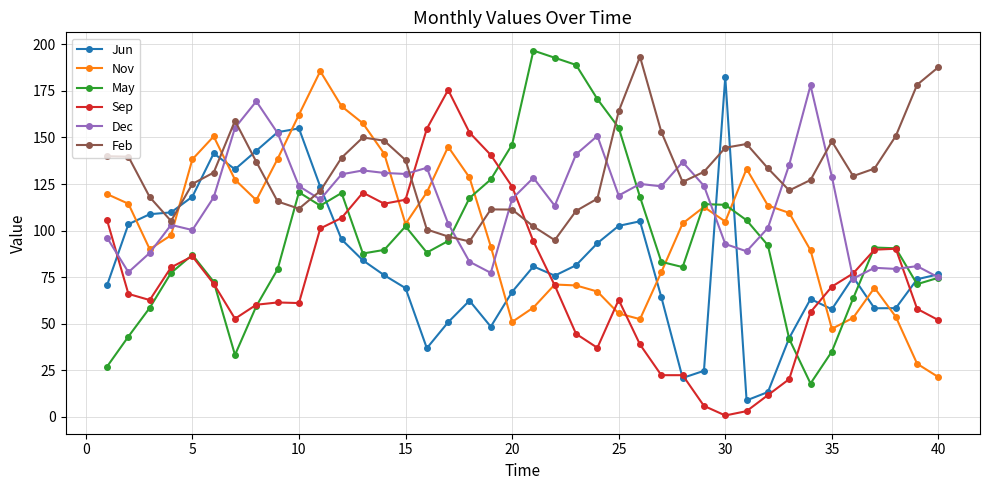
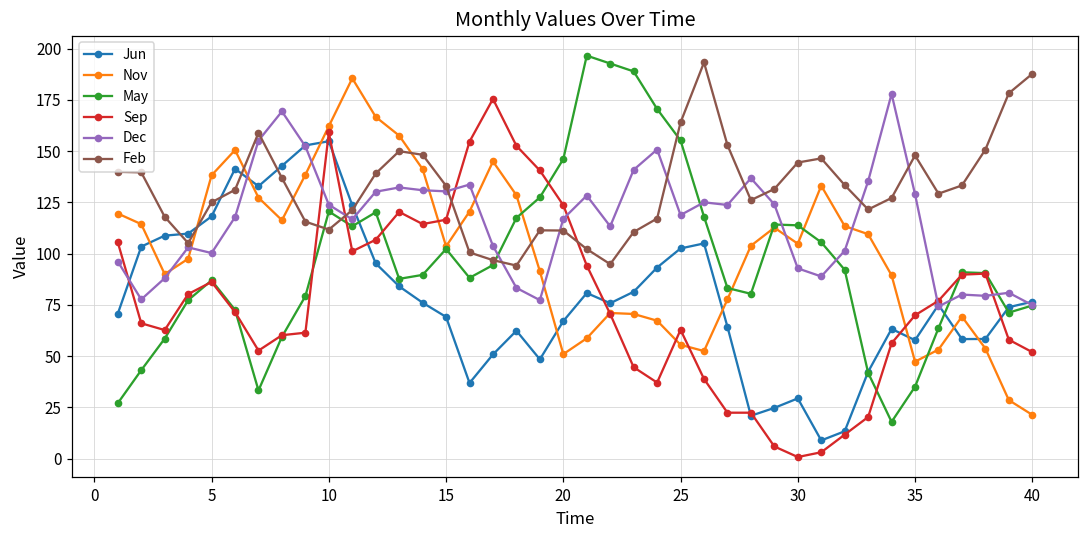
  {
    "Jun": {
      "5": 118,
      "10": 155,
      "15": 69,
      "20": 67,
      "25": 103,
-     "30": 182,
+     "30": 29,
      "35": 58,
      "40": 77
    },
    "Nov": {
      "5": 138,
      "10": 162,
      "20": 51,
      "25": 56,
      "30": 105,
      "35": 47,
      "40": 21
    },
    "May": {
      "10": 121,
      "20": 146,
      "25": 155,
      "30": 114,
      "35": 35
    },
    "Sep": {
-     "10": 61,
+     "10": 159,
      "15": 117,
      "20": 124,
      "25": 63,
      "30": 1,
      "35": 70,
      "40": 52
    },
    "Dec": {
      "5": 100,
      "10": 124,
      "15": 130,
      "20": 117,
      "25": 119,
      "30": 93,
      "35": 129
    },
    "Feb": {
      "5": 125,
      "10": 112,
-     "15": 138,
+     "15": 133,
      "20": 111,
      "25": 164,
      "30": 144,
      "35": 148,
      "40": 188
    }
  }
